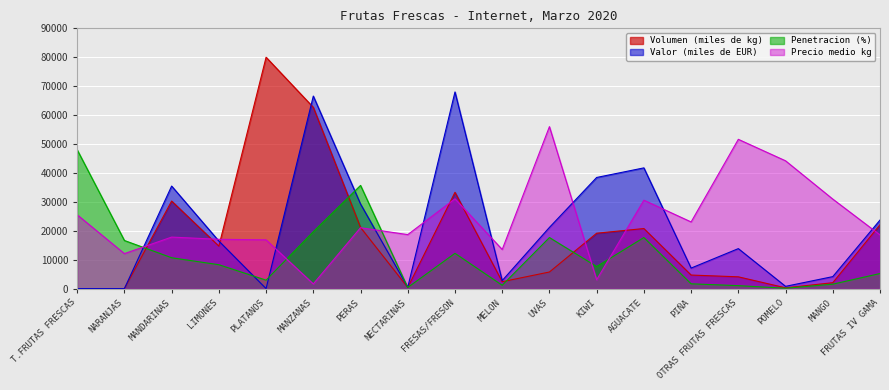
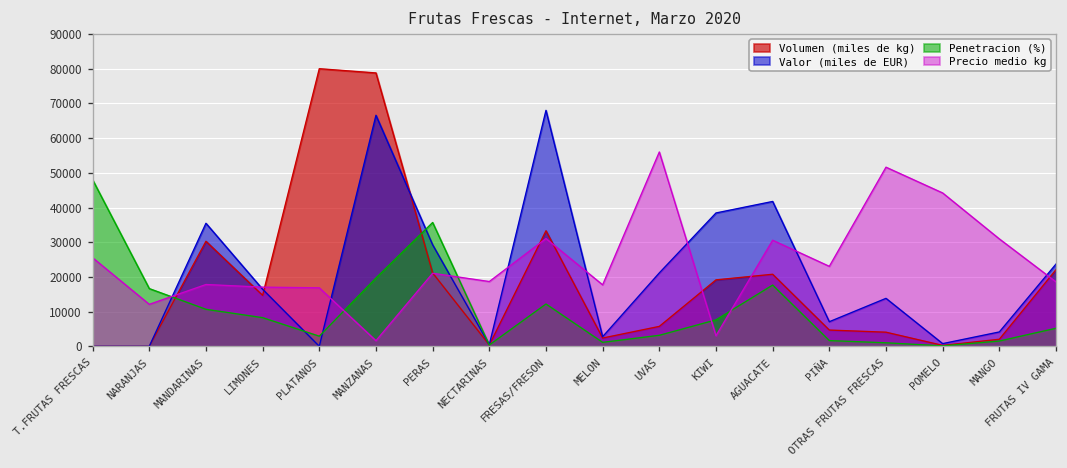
  {
    "Volumen (miles de kg)": {
      "MANDARINAS": 30000,
      "LIMONES": 15000,
      "PLATANOS": 80000,
-     "MANZANAS": 63000,
+     "MANZANAS": 79000,
      "FRESAS/FRESON": 33000,
      "UVAS": 6000,
      "KIWI": 19000,
      "AGUACATE": 21000,
      "PIÑA": 5000,
      "OTRAS FRUTAS FRESCAS": 4000,
      "FRUTAS IV GAMA": 22000
    },
    "Valor (miles de EUR)": {
      "MANDARINAS": 35000,
      "PLATANOS": 0,
      "MANZANAS": 67000,
      "PERAS": 29000,
      "FRESAS/FRESON": 68000,
      "UVAS": 21000,
      "KIWI": 38000,
      "AGUACATE": 42000,
      "PIÑA": 7000,
      "OTRAS FRUTAS FRESCAS": 14000,
      "MANGO": 4000,
      "FRUTAS IV GAMA": 24000
    },
    "Penetracion (%)": {
      "T.FRUTAS FRESCAS": 48000,
      "NARANJAS": 17000,
      "MANDARINAS": 11000,
      "LIMONES": 8000,
      "PLATANOS": 3000,
      "MANZANAS": 20000,
      "PERAS": 36000,
      "FRESAS/FRESON": 12000,
      "MELON": 1000,
-     "UVAS": 18000,
+     "UVAS": 3000,
      "KIWI": 8000,
      "AGUACATE": 18000,
      "PIÑA": 2000,
      "OTRAS FRUTAS FRESCAS": 1000,
      "FRUTAS IV GAMA": 5000
    },
    "Precio medio kg": {
      "T.FRUTAS FRESCAS": 26000,
      "NARANJAS": 12000,
      "MANDARINAS": 18000,
      "PLATANOS": 17000,
      "MANZANAS": 2000,
      "NECTARINAS": 19000,
      "FRESAS/FRESON": 31000,
-     "MELON": 14000,
+     "MELON": 18000,
      "UVAS": 56000,
      "KIWI": 3000,
      "AGUACATE": 31000,
      "PIÑA": 23000,
      "OTRAS FRUTAS FRESCAS": 52000,
      "POMELO": 44000,
      "MANGO": 31000,
      "FRUTAS IV GAMA": 19000
    }
  }
